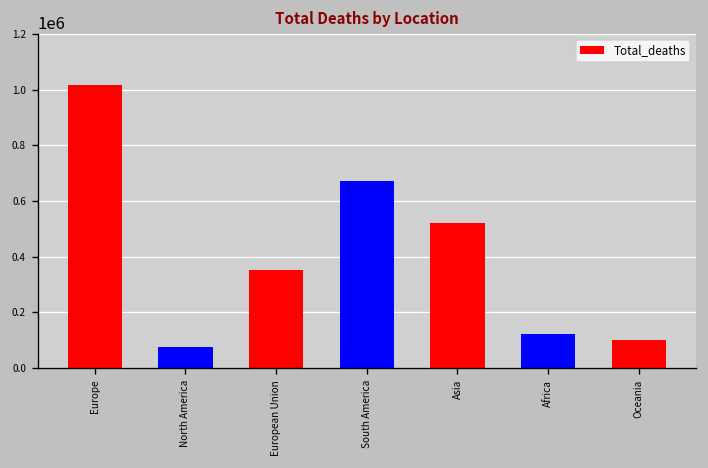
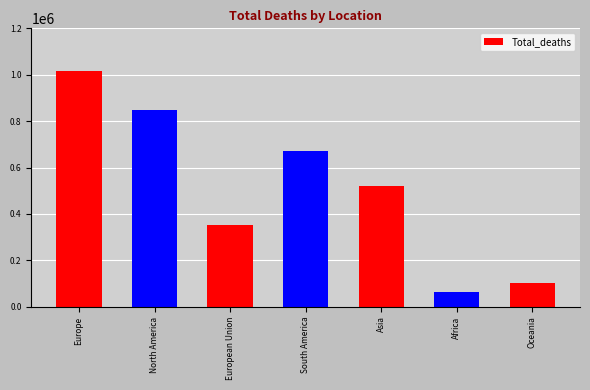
  {
    "Europe": 1020000,
-   "North America": 80000,
+   "North America": 850000,
    "European Union": 350000,
    "South America": 670000,
    "Asia": 520000,
-   "Africa": 120000,
+   "Africa": 70000,
    "Oceania": 100000
  }
